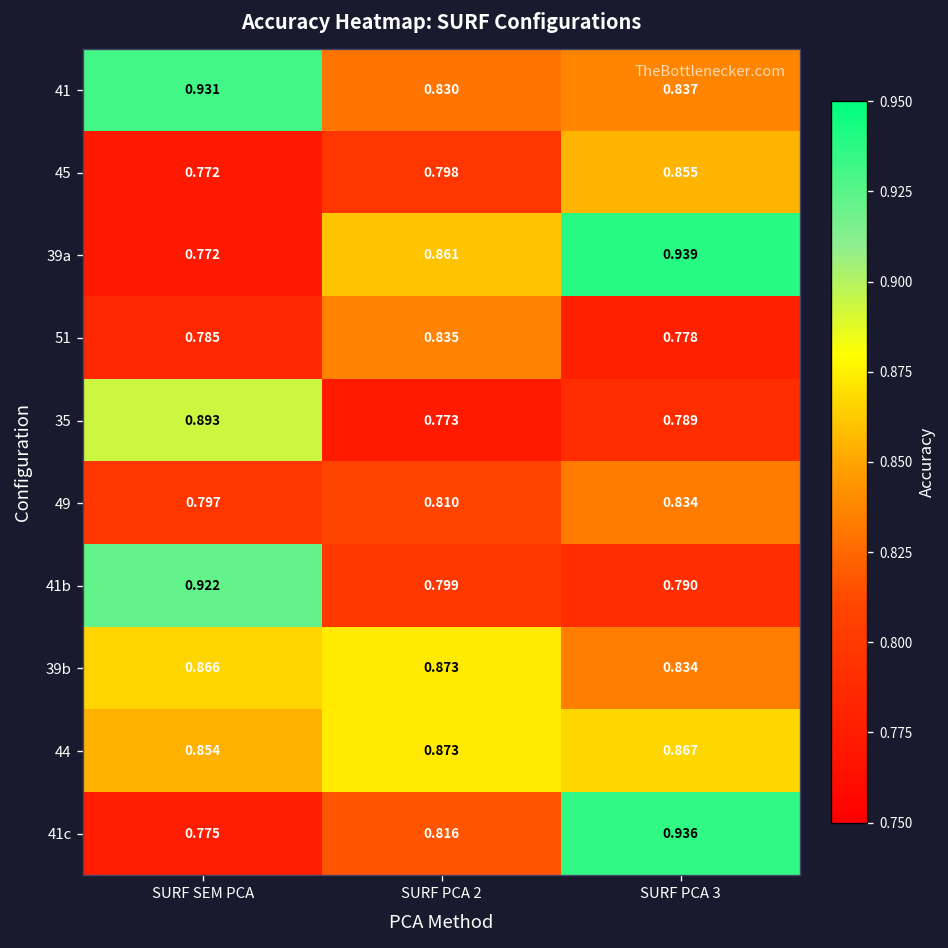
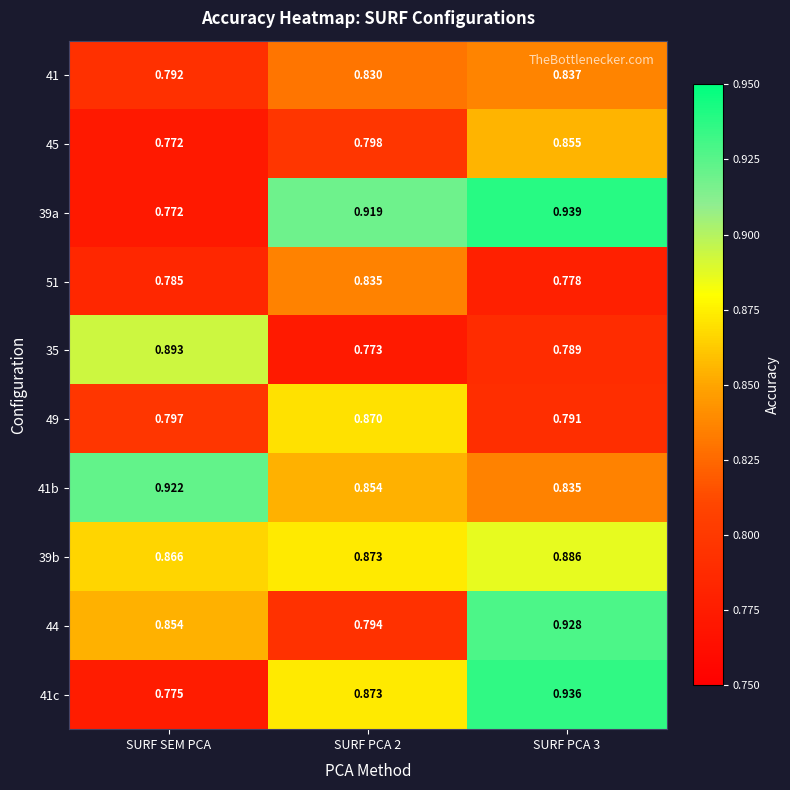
  {
    "41": {
-     "SURF SEM PCA": 0.931,
+     "SURF SEM PCA": 0.792,
      "SURF PCA 2": 0.830
    },
    "45": {
      "SURF SEM PCA": 0.772,
      "SURF PCA 2": 0.798,
      "SURF PCA 3": 0.855
    },
    "39a": {
      "SURF SEM PCA": 0.772,
-     "SURF PCA 2": 0.861,
+     "SURF PCA 2": 0.919,
      "SURF PCA 3": 0.939
    },
    "51": {
      "SURF SEM PCA": 0.785,
      "SURF PCA 2": 0.835,
      "SURF PCA 3": 0.778
    },
    "35": {
      "SURF SEM PCA": 0.893,
      "SURF PCA 2": 0.773,
      "SURF PCA 3": 0.789
    },
    "49": {
      "SURF SEM PCA": 0.797,
-     "SURF PCA 2": 0.810,
-     "SURF PCA 3": 0.834
+     "SURF PCA 2": 0.870,
+     "SURF PCA 3": 0.791
    },
    "41b": {
      "SURF SEM PCA": 0.922,
-     "SURF PCA 2": 0.799,
-     "SURF PCA 3": 0.790
+     "SURF PCA 2": 0.854,
+     "SURF PCA 3": 0.835
    },
    "39b": {
      "SURF SEM PCA": 0.866,
      "SURF PCA 2": 0.873,
-     "SURF PCA 3": 0.834
+     "SURF PCA 3": 0.886
    },
    "44": {
      "SURF SEM PCA": 0.854,
-     "SURF PCA 2": 0.873,
-     "SURF PCA 3": 0.867
+     "SURF PCA 2": 0.794,
+     "SURF PCA 3": 0.928
    },
    "41c": {
      "SURF SEM PCA": 0.775,
-     "SURF PCA 2": 0.816,
+     "SURF PCA 2": 0.873,
      "SURF PCA 3": 0.936
    }
  }
